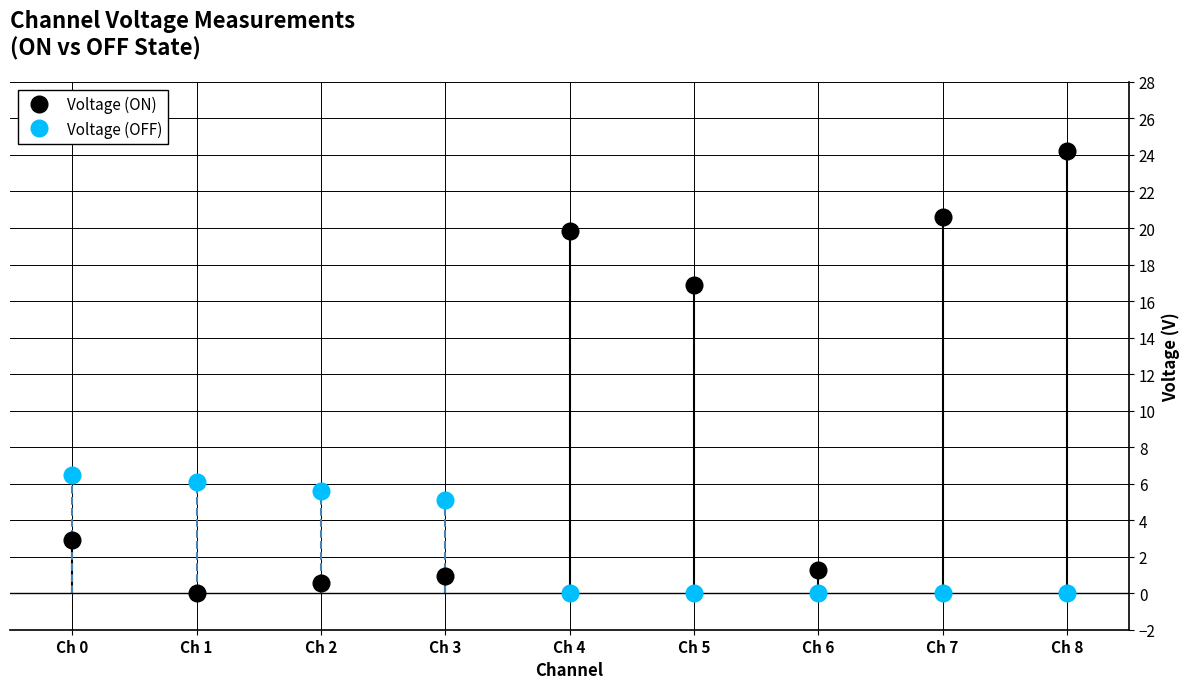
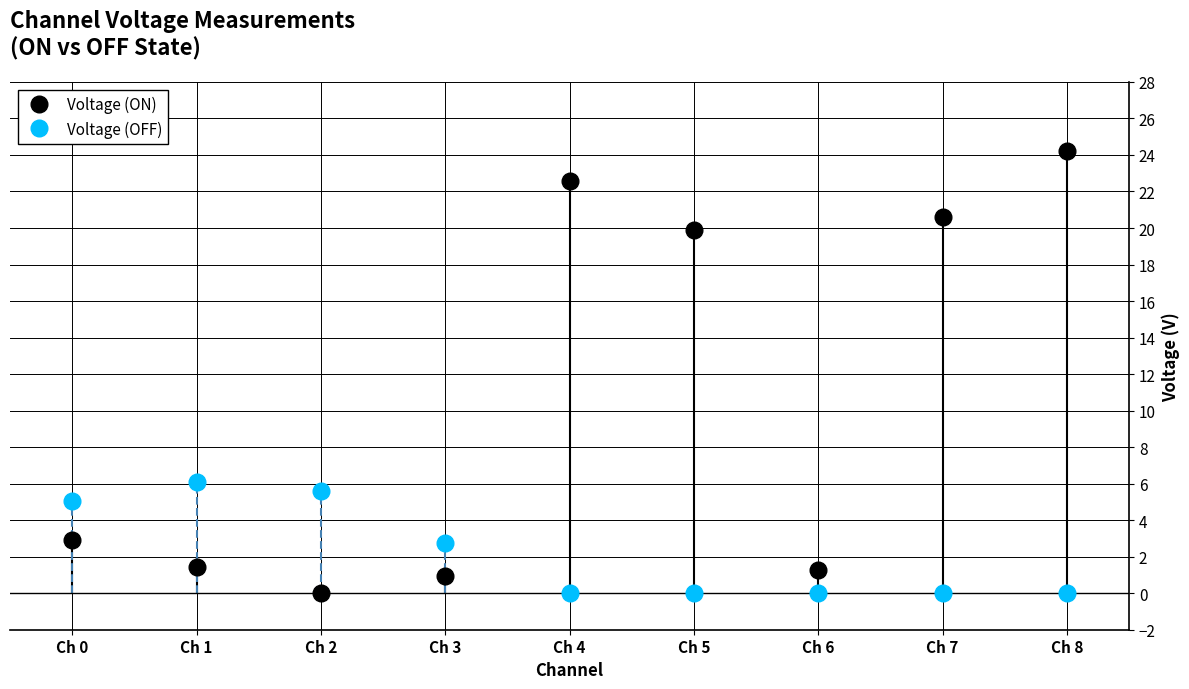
  {
    "Voltage (ON)": {
      "Ch 0": 2.9,
-     "Ch 1": 0.0,
-     "Ch 2": 0.6,
+     "Ch 1": 1.4,
+     "Ch 2": 0.0,
      "Ch 3": 0.9,
-     "Ch 4": 19.9,
-     "Ch 5": 16.9,
+     "Ch 4": 22.6,
+     "Ch 5": 19.9,
      "Ch 6": 1.3,
      "Ch 7": 20.6,
      "Ch 8": 24.2
    },
    "Voltage (OFF)": {
-     "Ch 0": 6.5,
+     "Ch 0": 5.0,
      "Ch 1": 6.1,
      "Ch 2": 5.6,
-     "Ch 3": 5.1,
+     "Ch 3": 2.7,
      "Ch 4": 0.0,
      "Ch 5": 0.0,
      "Ch 6": 0.0,
      "Ch 7": 0.0,
      "Ch 8": 0.0
    }
  }
